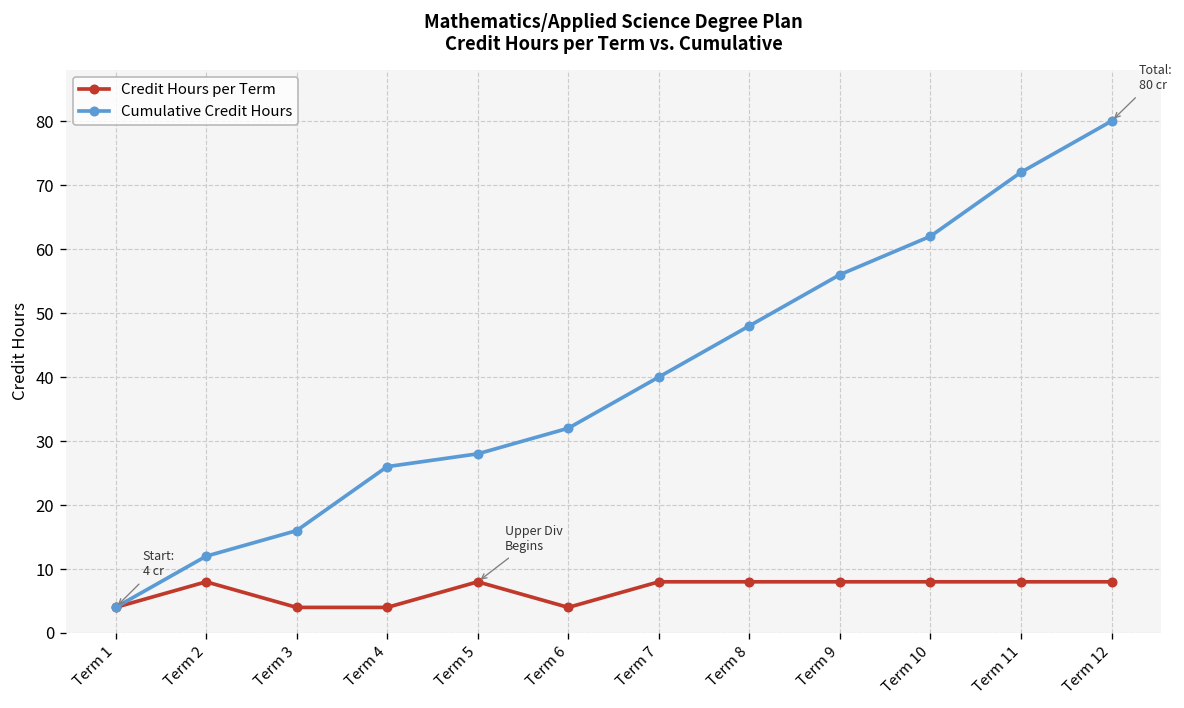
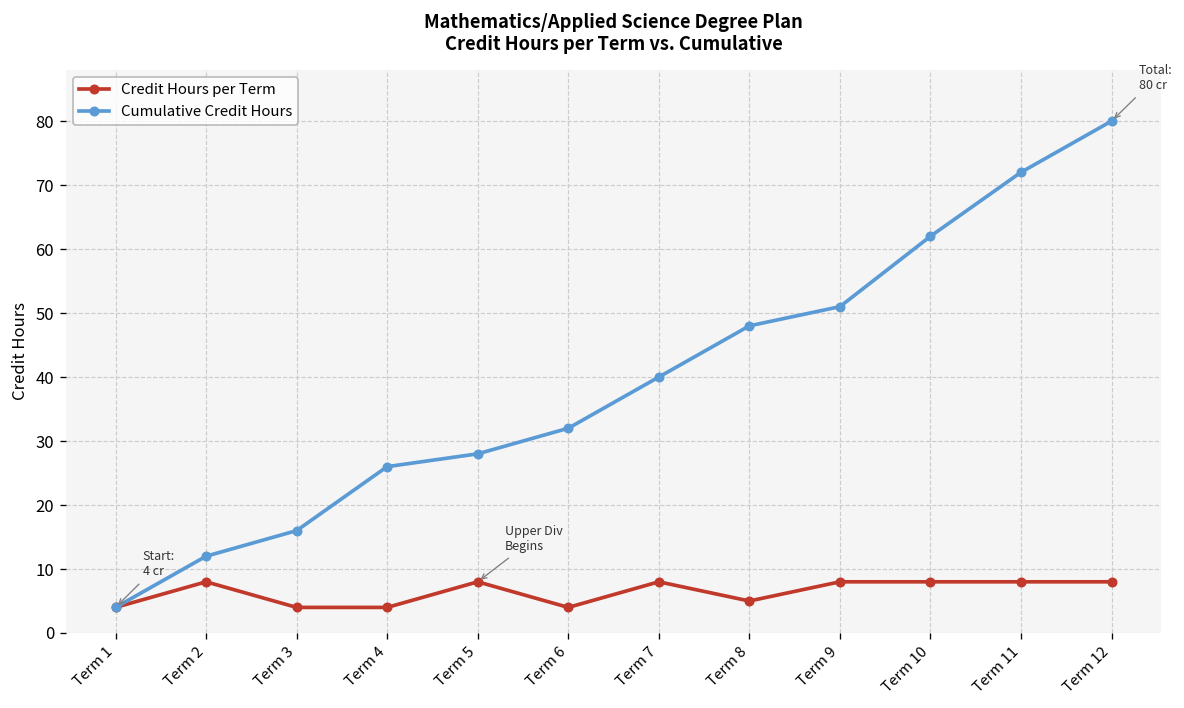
  {
    "Credit Hours per Term": {
      "Term 2": 8,
      "Term 3": 4,
      "Term 4": 4,
      "Term 5": 8,
      "Term 6": 4,
      "Term 7": 8,
-     "Term 8": 8,
+     "Term 8": 5,
      "Term 9": 8,
      "Term 10": 8,
      "Term 11": 8,
      "Term 12": 8
    },
    "Cumulative Credit Hours": {
      "Term 2": 12,
      "Term 3": 16,
      "Term 4": 26,
      "Term 5": 28,
      "Term 6": 32,
      "Term 7": 40,
      "Term 8": 48,
-     "Term 9": 56,
+     "Term 9": 51,
      "Term 10": 62,
      "Term 11": 72
    }
  }
